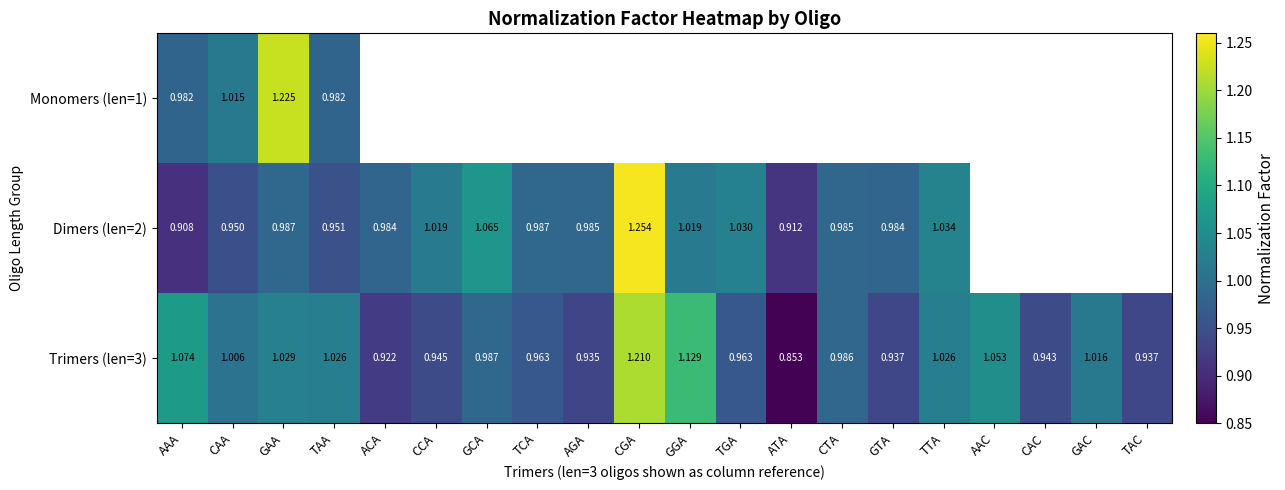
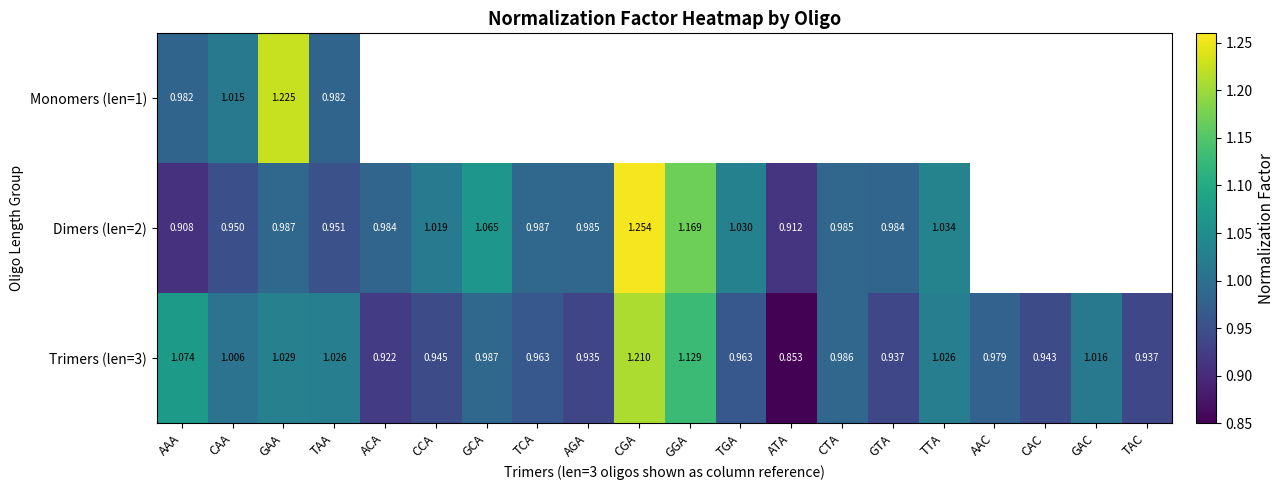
  {
    "Monomers (len=1)": {
      "AAA": 0.982,
      "CAA": 1.015,
      "GAA": 1.225,
      "TAA": 0.982
    },
    "Dimers (len=2)": {
      "AAA": 0.908,
      "CAA": 0.950,
      "GAA": 0.987,
      "TAA": 0.951,
      "ACA": 0.984,
      "CCA": 1.019,
      "GCA": 1.065,
      "TCA": 0.987,
      "AGA": 0.985,
      "CGA": 1.254,
-     "GGA": 1.019,
+     "GGA": 1.169,
      "TGA": 1.030,
      "ATA": 0.912,
      "CTA": 0.985,
      "GTA": 0.984,
      "TTA": 1.034
    },
    "Trimers (len=3)": {
      "AAA": 1.074,
      "CAA": 1.006,
      "GAA": 1.029,
      "TAA": 1.026,
      "ACA": 0.922,
      "CCA": 0.945,
      "GCA": 0.987,
      "TCA": 0.963,
      "AGA": 0.935,
      "CGA": 1.210,
      "GGA": 1.129,
      "TGA": 0.963,
      "ATA": 0.853,
      "CTA": 0.986,
      "GTA": 0.937,
      "TTA": 1.026,
-     "AAC": 1.053,
+     "AAC": 0.979,
      "CAC": 0.943,
      "GAC": 1.016,
      "TAC": 0.937
    }
  }
